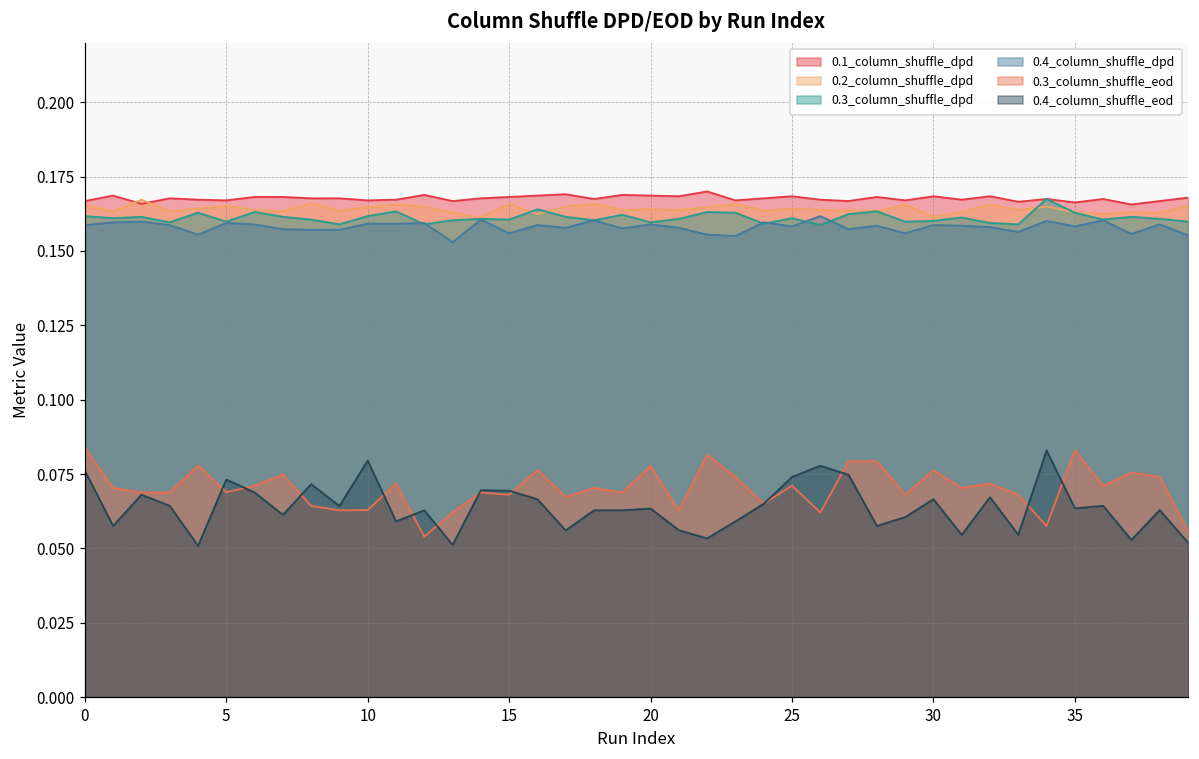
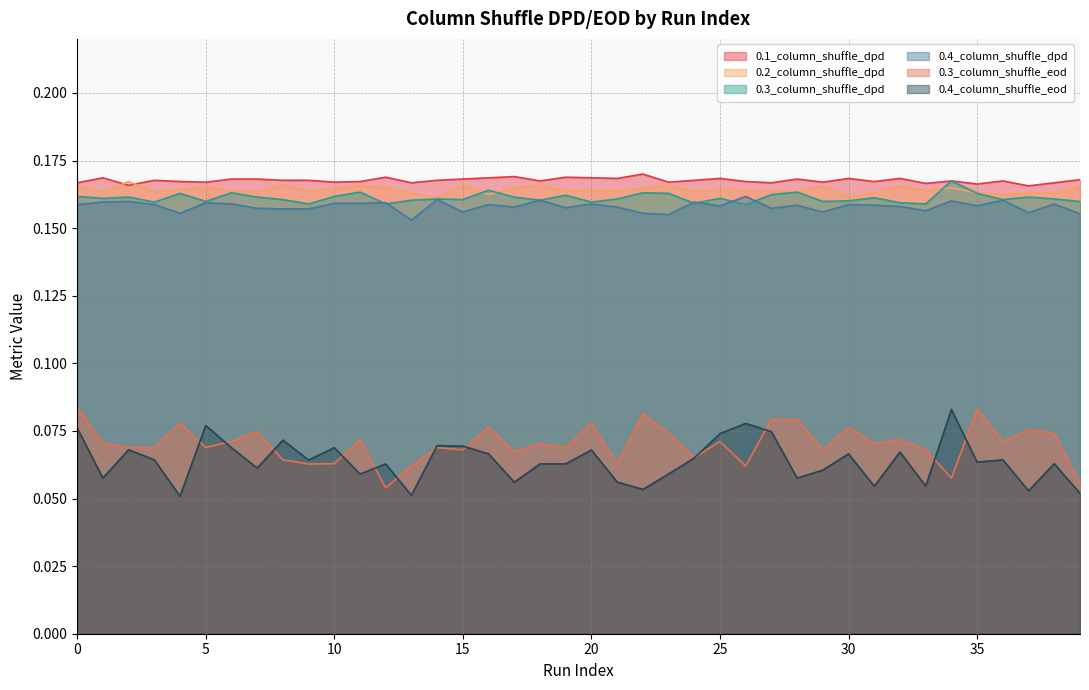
  {
    "0.4_column_shuffle_eod": {
      "0": 0.076,
-     "5": 0.073,
-     "10": 0.080,
+     "5": 0.077,
+     "10": 0.069,
      "15": 0.069,
-     "20": 0.063,
+     "20": 0.068,
      "25": 0.074,
      "30": 0.067,
      "35": 0.063
    }
  }
